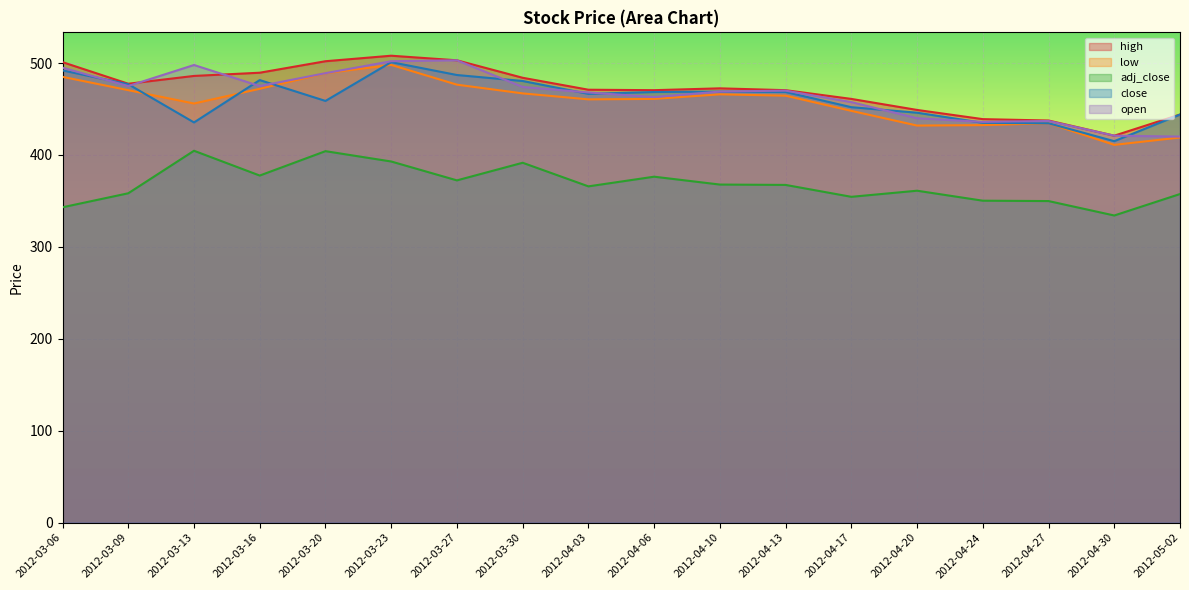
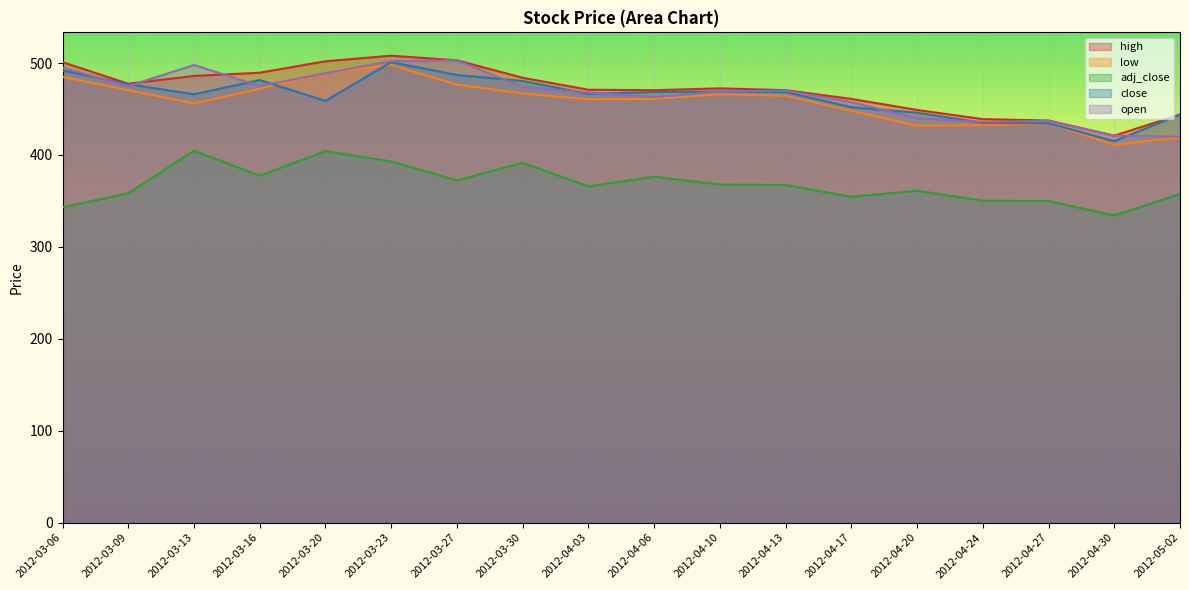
  {
    "adj_close": {
      "2012-03-06": 340,
      "2012-03-09": 360,
      "2012-03-13": 400,
      "2012-03-16": 380,
      "2012-03-20": 400,
      "2012-03-23": 390,
      "2012-03-27": 370,
      "2012-03-30": 390,
      "2012-04-03": 370,
      "2012-04-06": 380,
      "2012-04-10": 370,
      "2012-04-13": 370,
      "2012-04-17": 350,
      "2012-04-20": 360,
      "2012-04-24": 350,
      "2012-04-27": 350,
      "2012-04-30": 330,
      "2012-05-02": 360
    },
    "close": {
      "2012-03-06": 490,
-     "2012-03-13": 440,
+     "2012-03-13": 470,
      "2012-03-16": 480,
      "2012-03-20": 460,
      "2012-03-27": 490,
      "2012-03-30": 480,
      "2012-04-17": 450,
      "2012-04-20": 450,
      "2012-04-30": 420
    },
    "open": {
      "2012-03-06": 500,
      "2012-03-13": 500,
      "2012-03-16": 480,
      "2012-03-30": 470,
      "2012-04-17": 460,
      "2012-04-20": 440
    }
  }
